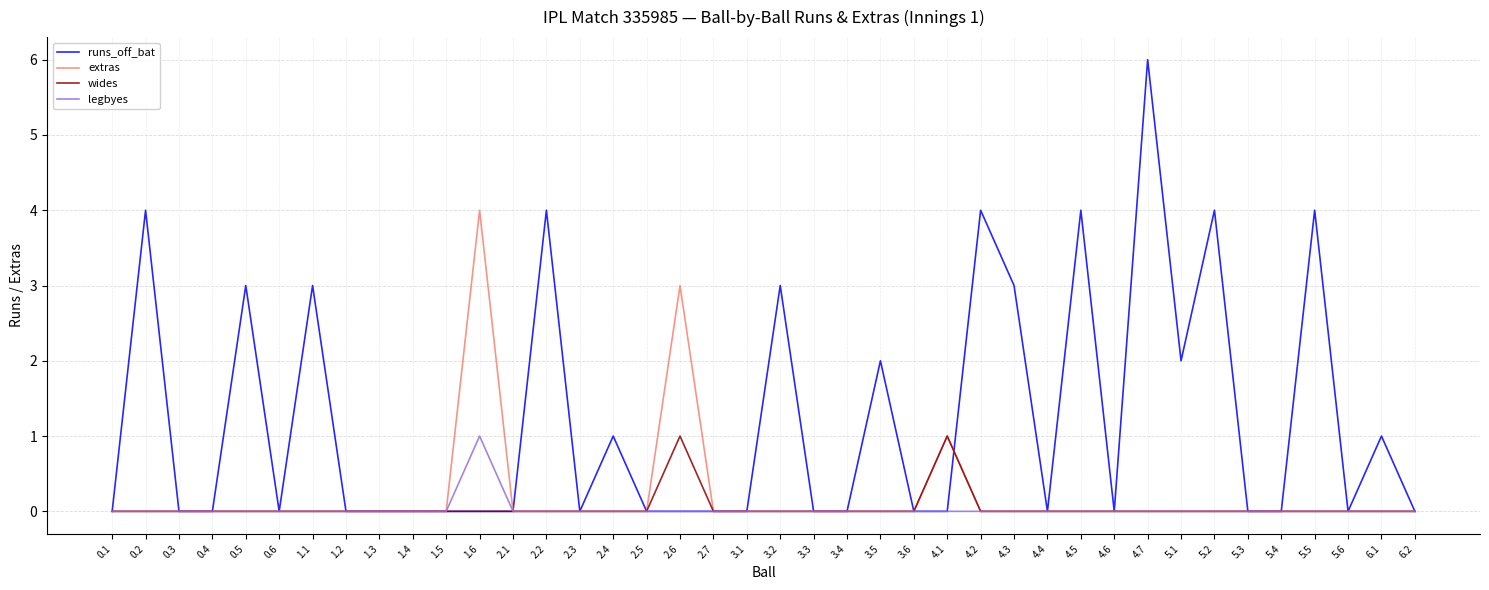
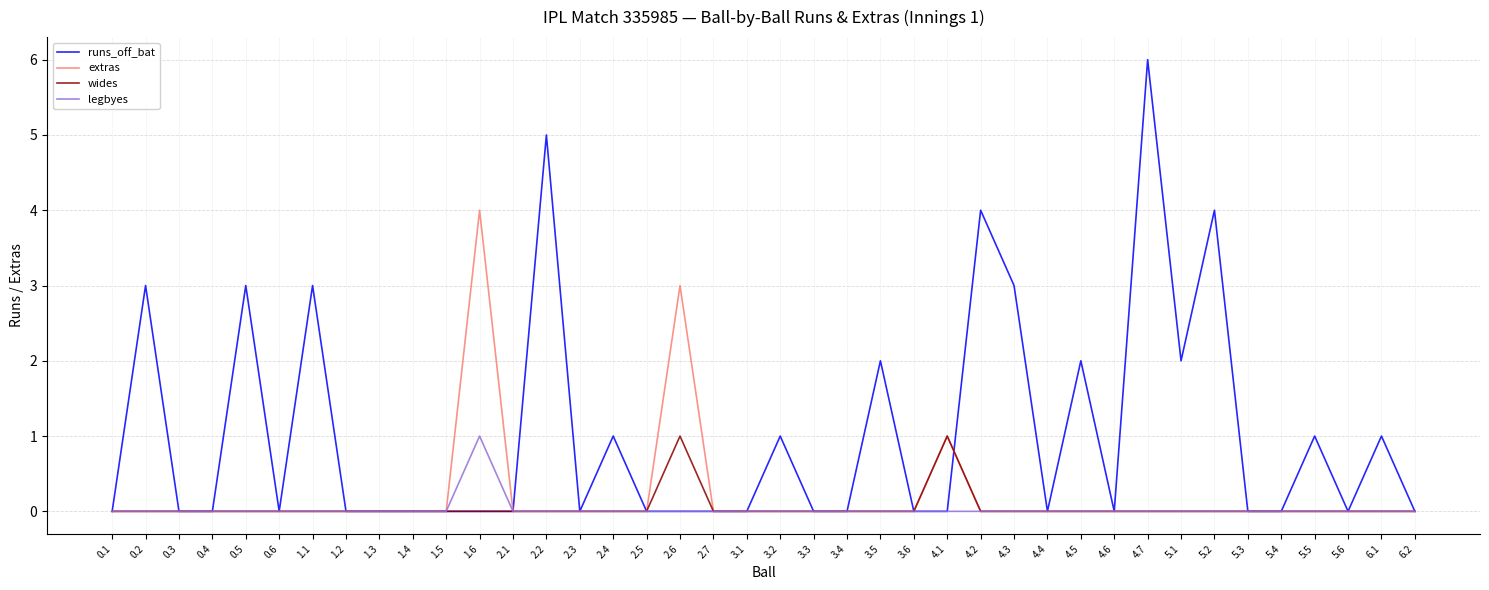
  {
    "runs_off_bat": {
-     "0.2": 4,
+     "0.2": 3,
      "0.5": 3,
      "1.1": 3,
-     "2.2": 4,
+     "2.2": 5,
      "2.4": 1,
-     "3.2": 3,
+     "3.2": 1,
      "3.5": 2,
      "4.2": 4,
      "4.3": 3,
-     "4.5": 4,
+     "4.5": 2,
      "4.7": 6,
      "5.1": 2,
      "5.2": 4,
-     "5.5": 4,
+     "5.5": 1,
      "6.1": 1
    },
    "extras": {
      "1.6": 4,
      "2.6": 3
    },
    "wides": {
      "2.6": 1
    },
    "legbyes": {
      "1.6": 1
    }
  }
